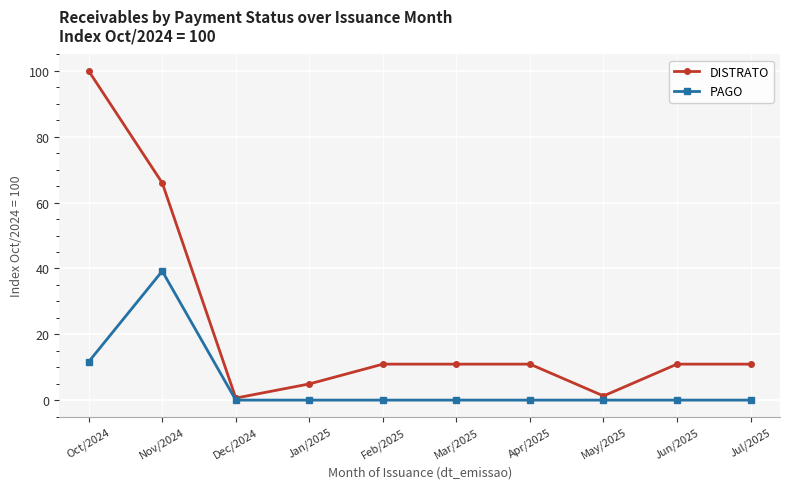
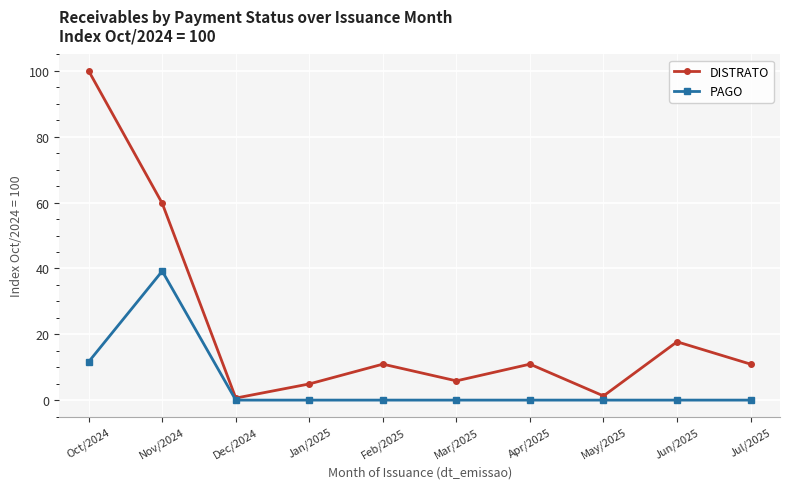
  {
    "DISTRATO": {
      "Oct/2024": 100,
-     "Nov/2024": 66,
+     "Nov/2024": 60,
      "Jan/2025": 5,
      "Feb/2025": 11,
-     "Mar/2025": 11,
+     "Mar/2025": 6,
      "Apr/2025": 11,
      "May/2025": 1,
-     "Jun/2025": 11,
+     "Jun/2025": 18,
      "Jul/2025": 11
    },
    "PAGO": {
      "Oct/2024": 12,
      "Nov/2024": 39,
      "Jan/2025": 0,
      "Feb/2025": 0,
      "Mar/2025": 0,
      "Apr/2025": 0,
      "May/2025": 0,
      "Jun/2025": 0,
      "Jul/2025": 0
    }
  }
